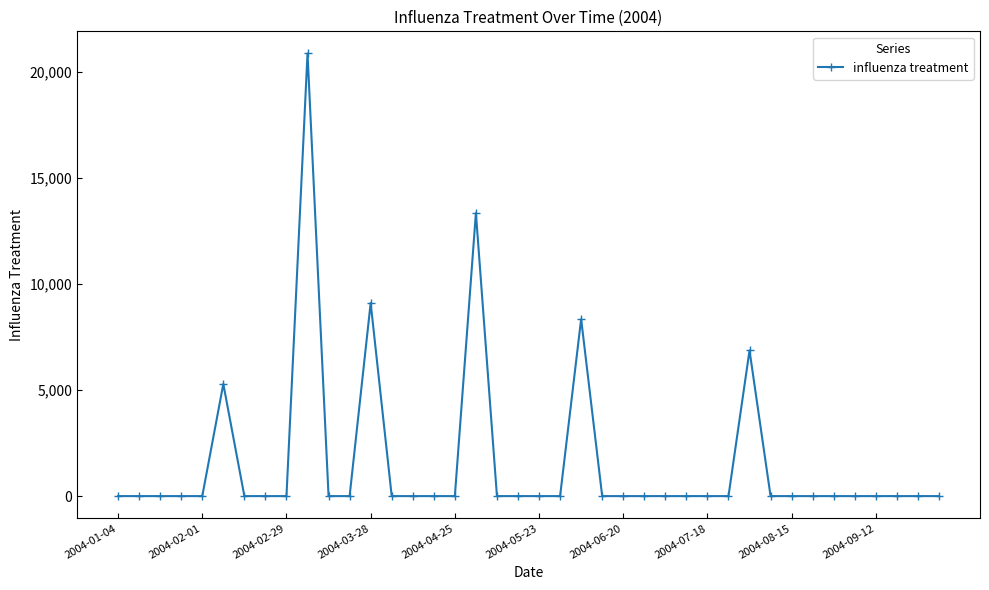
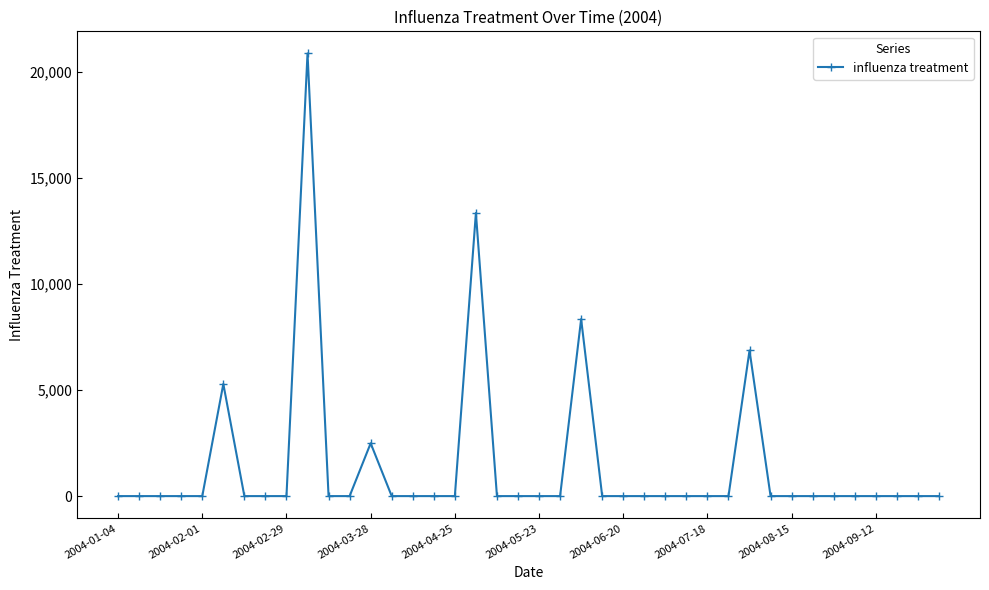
  {
    "2004-01-04": "0",
    "2004-02-01": "0",
    "2004-02-29": "0",
-   "2004-03-28": "9,100",
+   "2004-03-28": "2,500",
    "2004-04-25": "0",
    "2004-05-23": "0",
    "2004-06-20": "0",
    "2004-07-18": "0",
    "2004-08-15": "0",
    "2004-09-12": "0"
  }
